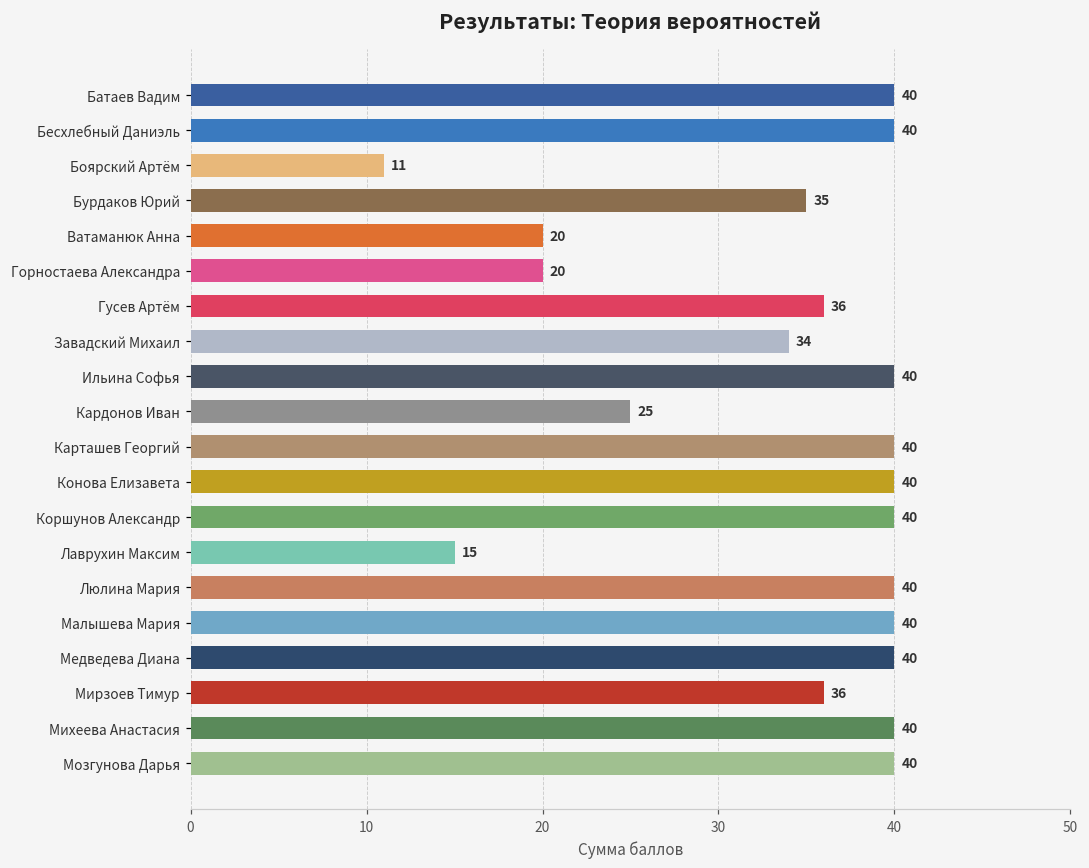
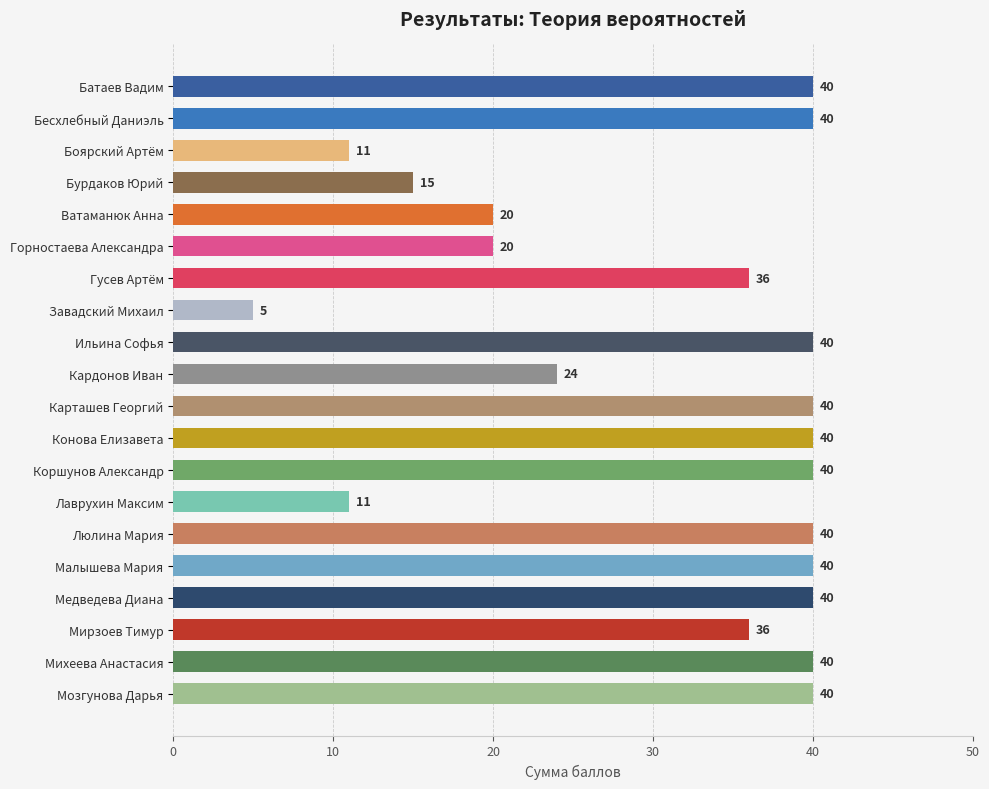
  {
    "Батаев Вадим": 40,
    "Бесхлебный Даниэль": 40,
    "Боярский Артём": 11,
-   "Бурдаков Юрий": 35,
+   "Бурдаков Юрий": 15,
    "Ватаманюк Анна": 20,
    "Горностаева Александра": 20,
    "Гусев Артём": 36,
-   "Завадский Михаил": 34,
+   "Завадский Михаил": 5,
    "Ильина Софья": 40,
-   "Кардонов Иван": 25,
+   "Кардонов Иван": 24,
    "Карташев Георгий": 40,
    "Конова Елизавета": 40,
    "Коршунов Александр": 40,
-   "Лаврухин Максим": 15,
+   "Лаврухин Максим": 11,
    "Люлина Мария": 40,
    "Малышева Мария": 40,
    "Медведева Диана": 40,
    "Мирзоев Тимур": 36,
    "Михеева Анастасия": 40,
    "Мозгунова Дарья": 40
  }
